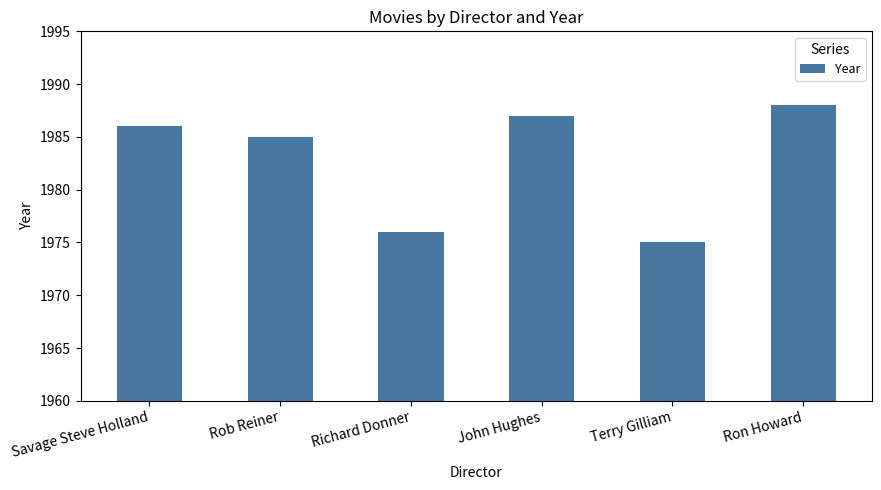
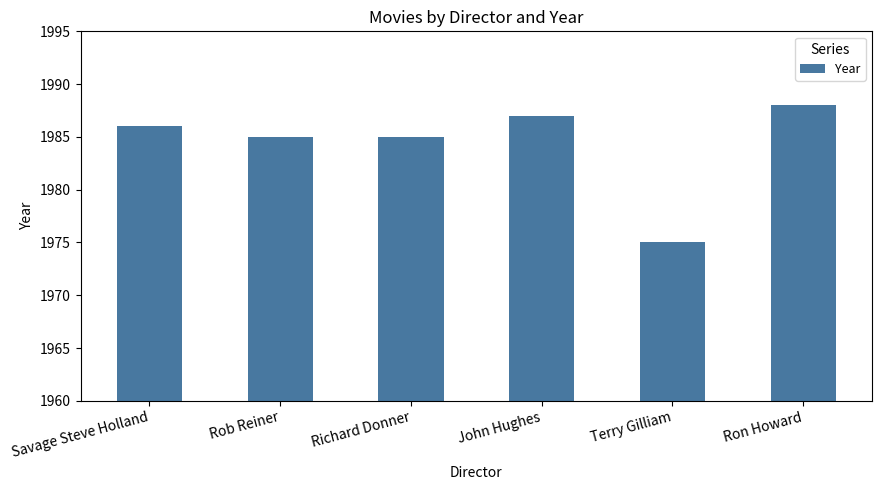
  {
    "Savage Steve Holland": 1986,
    "Rob Reiner": 1985,
-   "Richard Donner": 1976,
+   "Richard Donner": 1985,
    "John Hughes": 1987,
    "Terry Gilliam": 1975,
    "Ron Howard": 1988
  }
